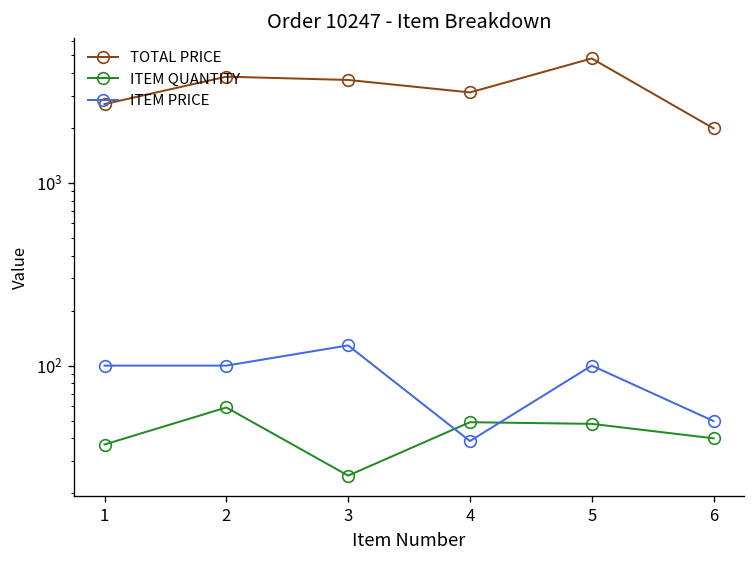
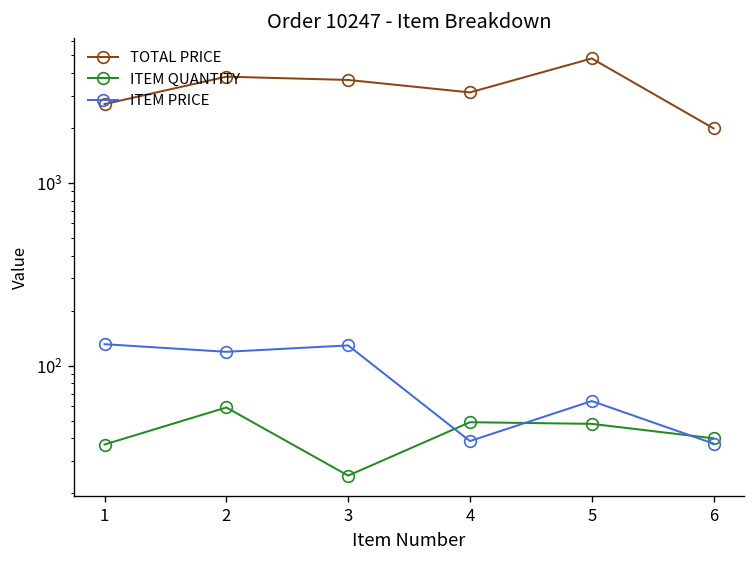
  {
    "TOTAL PRICE": {
      "1": 2700,
      "2": 3800,
      "3": 3700,
      "4": 3100,
      "5": 4800,
      "6": 2000
    },
    "ITEM QUANTITY": {
      "1": 37,
      "2": 59,
      "3": 25,
      "4": 49,
      "5": 48,
      "6": 40
    },
    "ITEM PRICE": {
-     "1": 100,
-     "2": 100,
+     "1": 130,
+     "2": 120,
      "3": 130,
      "4": 39,
-     "5": 100,
-     "6": 50
+     "5": 64,
+     "6": 37
    }
  }
